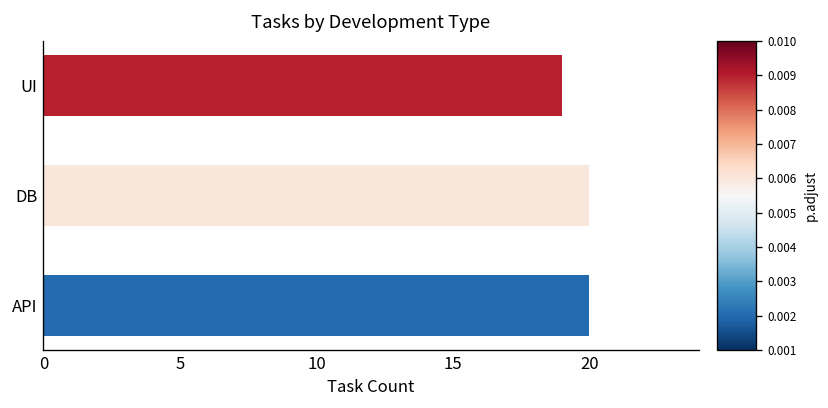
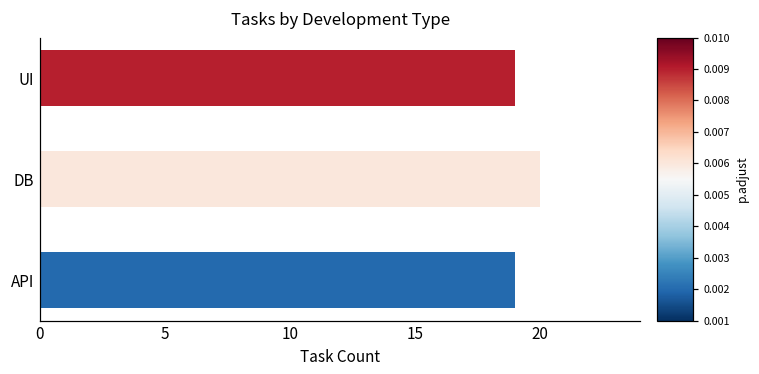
  {
    "UI": 19,
    "DB": 20,
-   "API": 20
+   "API": 19
  }
